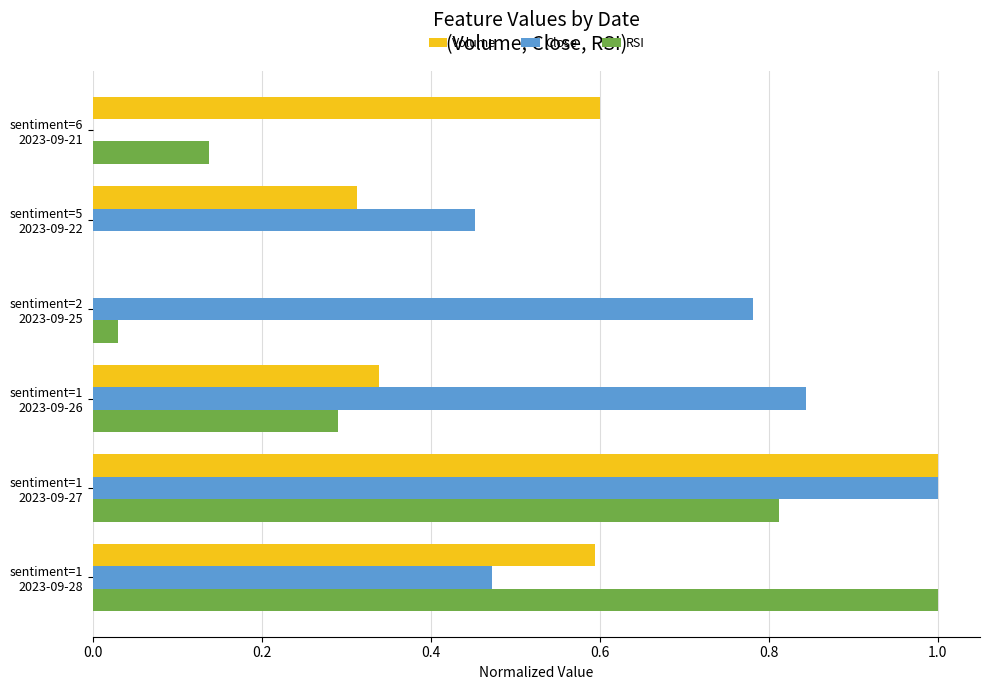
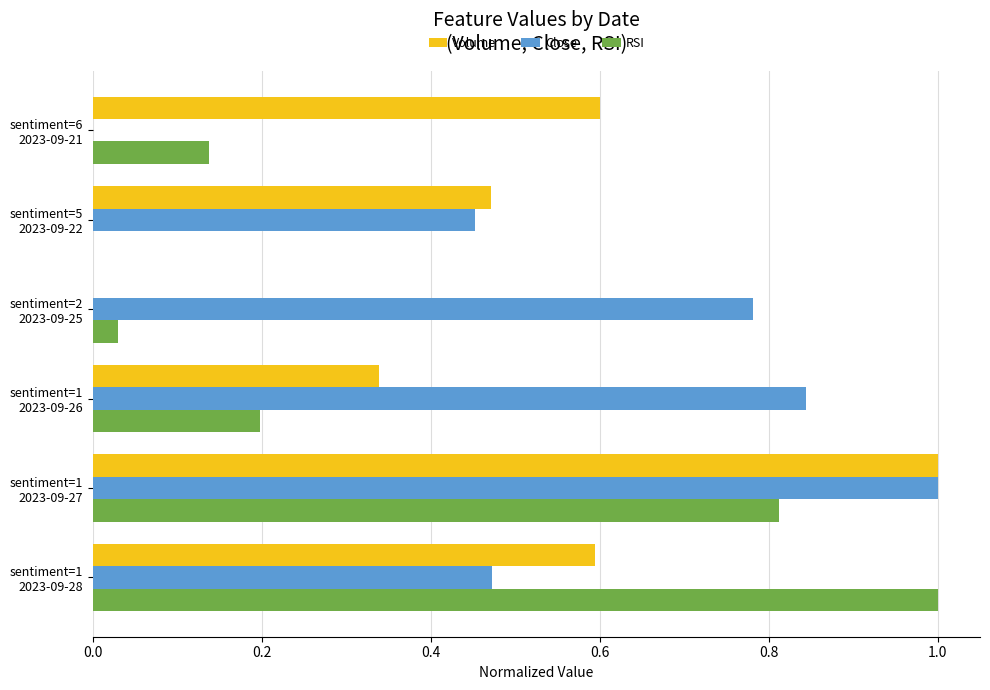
  {
    "Volume": {
      "sentiment=6 2023-09-21": 0.60,
-     "sentiment=5 2023-09-22": 0.31,
+     "sentiment=5 2023-09-22": 0.47,
      "sentiment=2 2023-09-25": 0.00,
      "sentiment=1 2023-09-26": 0.34,
      "sentiment=1 2023-09-27": 1.00,
      "sentiment=1 2023-09-28": 0.59
    },
    "Close": {
      "sentiment=6 2023-09-21": 0.00,
      "sentiment=5 2023-09-22": 0.45,
      "sentiment=2 2023-09-25": 0.78,
      "sentiment=1 2023-09-26": 0.84,
      "sentiment=1 2023-09-27": 1.00,
      "sentiment=1 2023-09-28": 0.47
    },
    "RSI": {
      "sentiment=6 2023-09-21": 0.14,
      "sentiment=5 2023-09-22": 0.00,
      "sentiment=2 2023-09-25": 0.03,
-     "sentiment=1 2023-09-26": 0.29,
+     "sentiment=1 2023-09-26": 0.20,
      "sentiment=1 2023-09-27": 0.81,
      "sentiment=1 2023-09-28": 1.00
    }
  }
